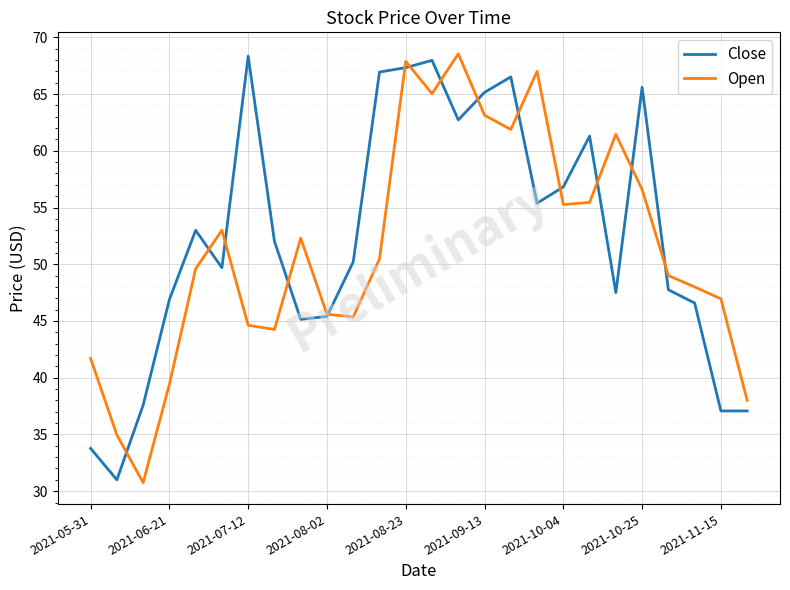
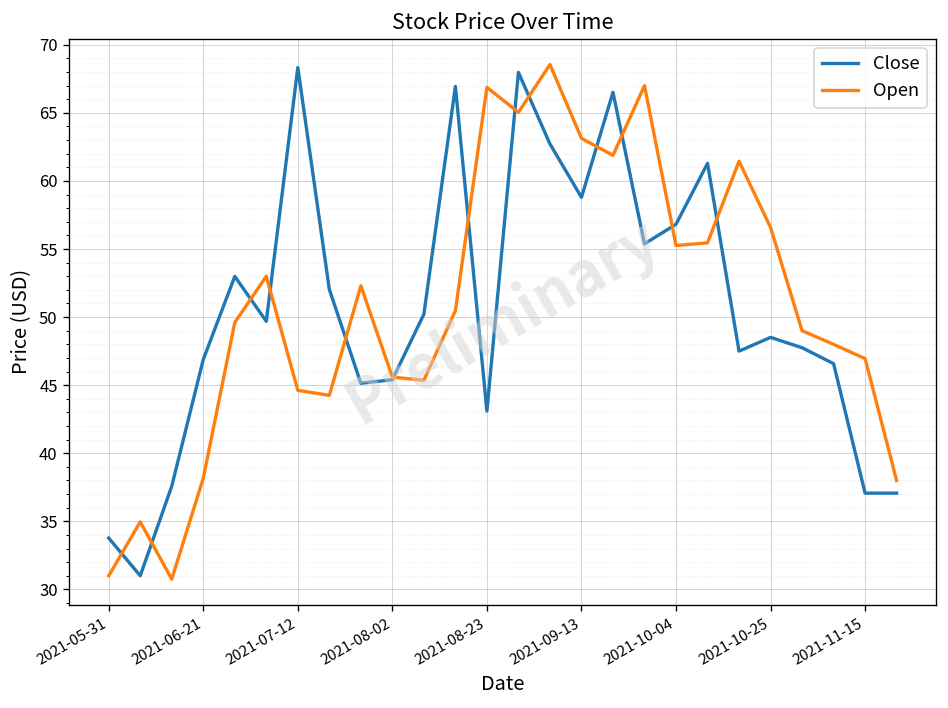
  {
    "Close": {
      "2021-05-31": 33.8,
      "2021-06-21": 46.9,
      "2021-07-12": 68.3,
-     "2021-08-23": 67.3,
-     "2021-09-13": 65.2,
+     "2021-08-23": 43.1,
+     "2021-09-13": 58.8,
      "2021-10-04": 56.8,
-     "2021-10-25": 65.6,
+     "2021-10-25": 48.5,
      "2021-11-15": 37.1
    },
    "Open": {
-     "2021-05-31": 41.7,
-     "2021-06-21": 39.4,
+     "2021-05-31": 31.0,
+     "2021-06-21": 38.2,
      "2021-07-12": 44.6,
-     "2021-08-23": 67.9,
+     "2021-08-23": 66.9,
      "2021-09-13": 63.1,
      "2021-10-04": 55.3,
      "2021-10-25": 56.6,
      "2021-11-15": 47.0
    }
  }
